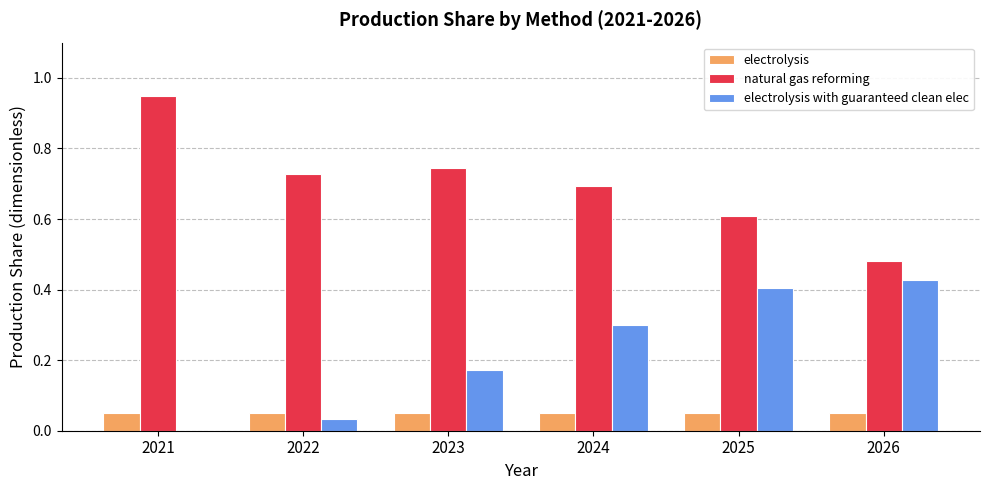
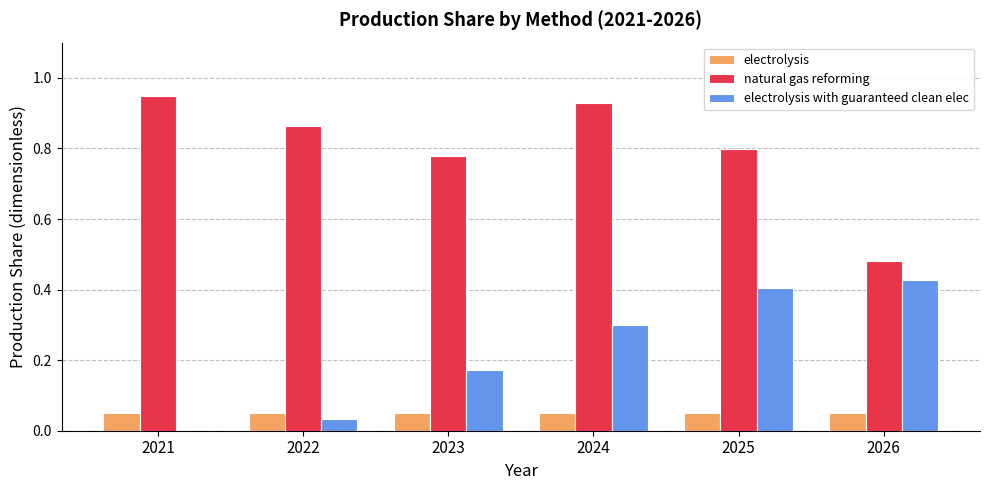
  {
    "electrolysis": {
      "2021": 0.05,
      "2022": 0.05,
      "2023": 0.05,
      "2024": 0.05,
      "2025": 0.05,
      "2026": 0.05
    },
    "natural gas reforming": {
      "2021": 0.95,
-     "2022": 0.73,
-     "2023": 0.74,
-     "2024": 0.69,
-     "2025": 0.61,
+     "2022": 0.86,
+     "2023": 0.78,
+     "2024": 0.93,
+     "2025": 0.80,
      "2026": 0.48
    },
    "electrolysis with guaranteed clean elec": {
      "2021": 0.00,
      "2022": 0.03,
      "2023": 0.17,
      "2024": 0.30,
      "2025": 0.41,
      "2026": 0.43
    }
  }
